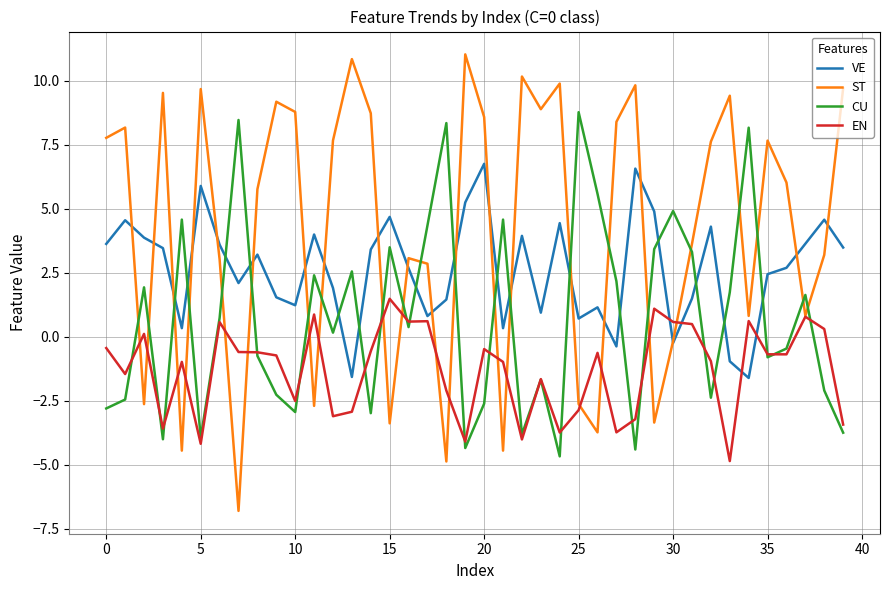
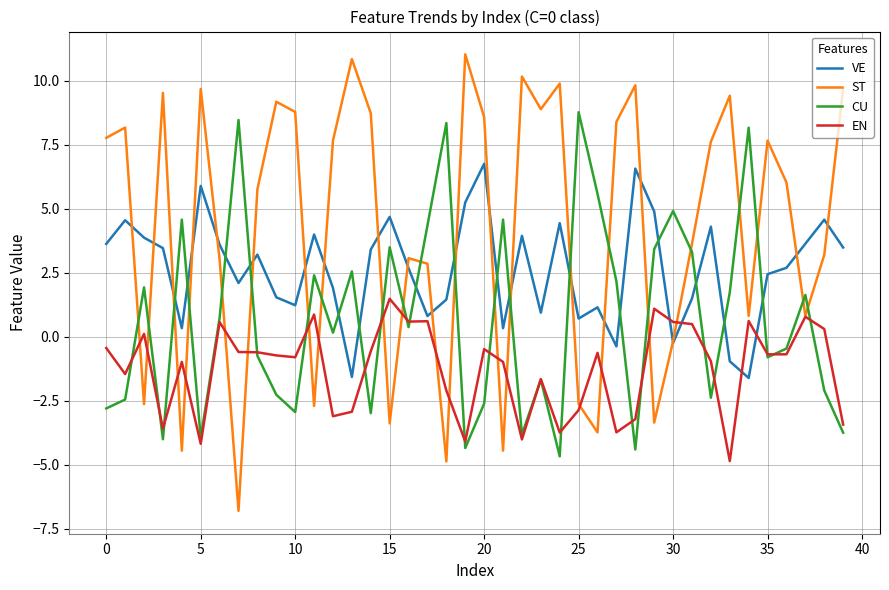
  {
    "VE": {
      "0": 3.6,
      "5": 5.9,
      "10": 1.2,
      "15": 4.7,
      "20": 6.8,
      "25": 0.7,
      "35": 2.4
    },
    "ST": {
      "0": 7.8,
      "5": 9.7,
      "10": 8.8,
      "15": -3.4,
      "20": 8.6,
      "25": -2.6,
      "35": 7.7
    },
    "CU": {
      "0": -2.8,
      "5": -4.0,
      "10": -2.9,
      "15": 3.5,
      "20": -2.6,
      "25": 8.8,
      "30": 4.9,
      "35": -0.8
    },
    "EN": {
      "0": -0.4,
      "5": -4.2,
-     "10": -2.5,
+     "10": -0.8,
      "15": 1.5,
      "20": -0.5,
      "25": -2.9,
      "30": 0.6,
      "35": -0.7
    }
  }
